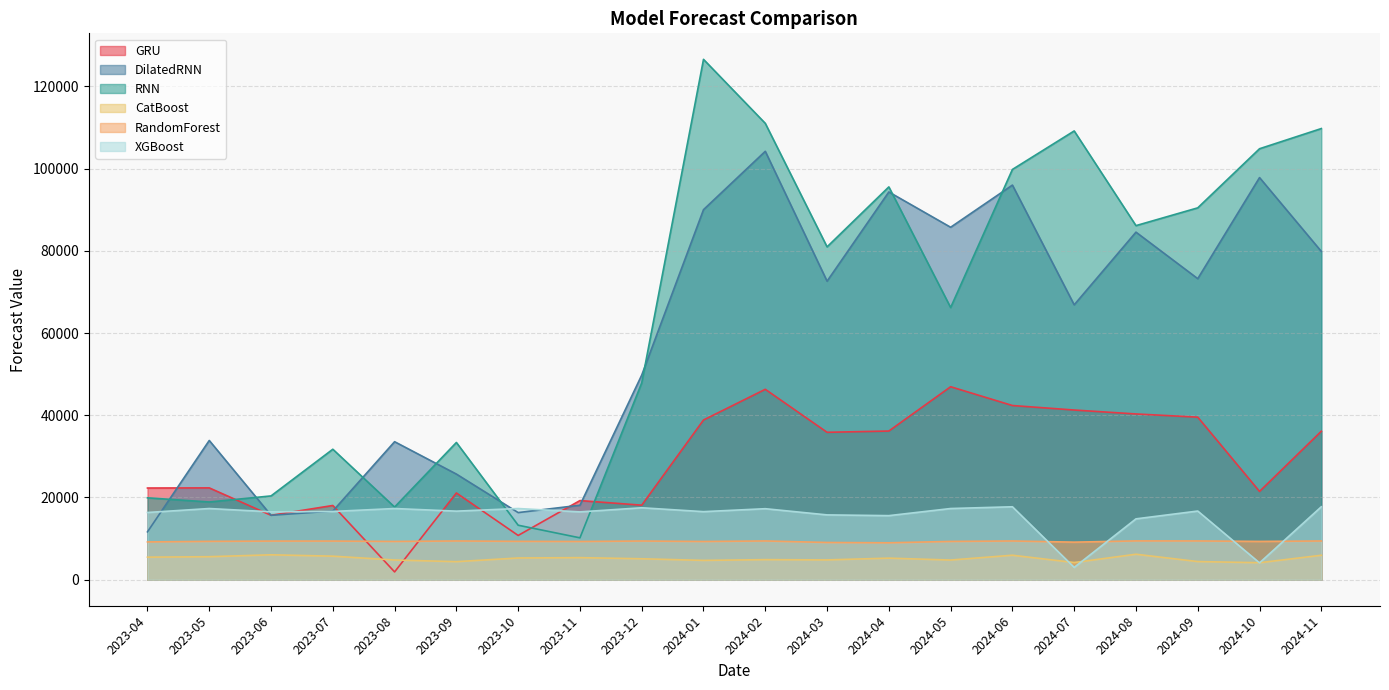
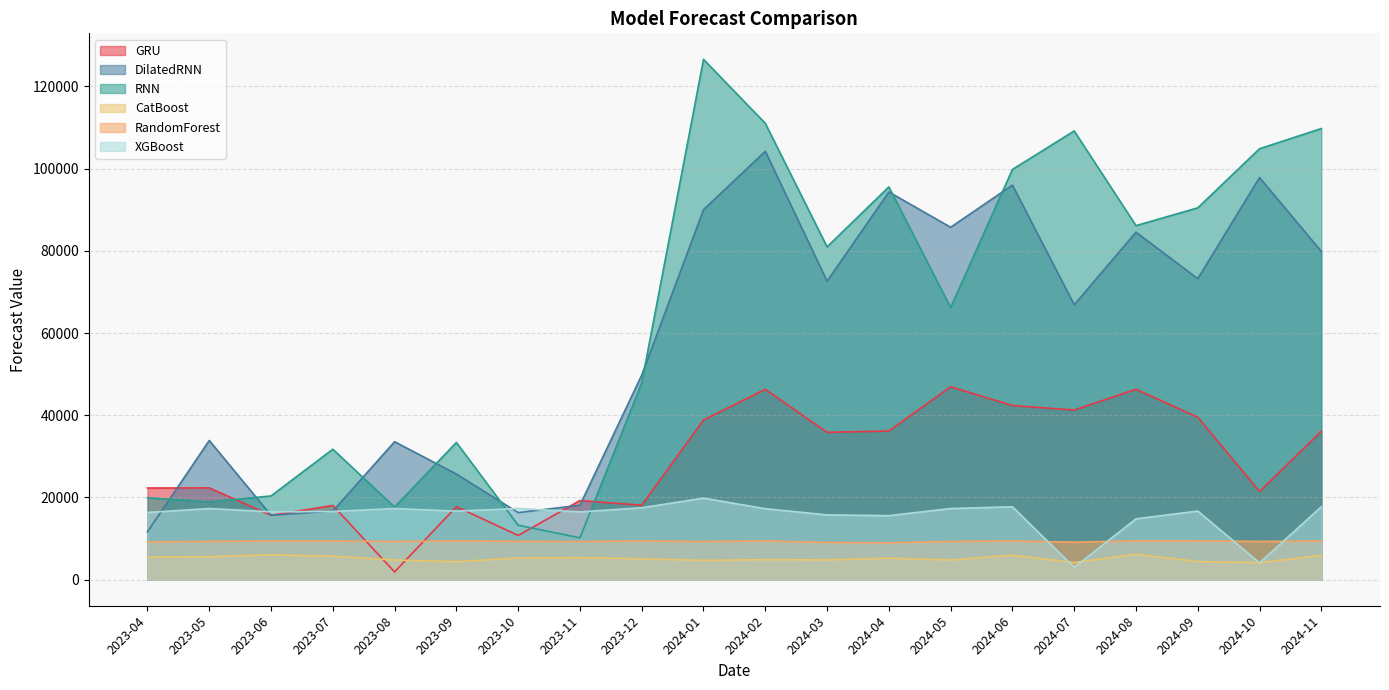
  {
    "GRU": {
      "2023-04": 22000,
      "2023-05": 22000,
      "2023-07": 18000,
      "2023-08": 2000,
-     "2023-09": 21000,
+     "2023-09": 18000,
      "2023-10": 11000,
      "2023-11": 19000,
      "2023-12": 18000,
      "2024-01": 39000,
      "2024-02": 46000,
      "2024-03": 36000,
      "2024-04": 36000,
      "2024-05": 47000,
      "2024-06": 42000,
      "2024-07": 41000,
-     "2024-08": 40000,
+     "2024-08": 46000,
      "2024-09": 40000,
      "2024-10": 21000,
      "2024-11": 36000
    },
    "XGBoost": {
      "2023-04": 16000,
      "2023-05": 17000,
      "2023-06": 17000,
      "2023-09": 17000,
      "2023-10": 17000,
      "2023-11": 16000,
      "2023-12": 18000,
-     "2024-01": 17000,
+     "2024-01": 20000,
      "2024-02": 17000,
      "2024-03": 16000,
      "2024-04": 16000,
      "2024-05": 17000,
      "2024-06": 18000,
      "2024-07": 3000,
      "2024-08": 15000,
      "2024-09": 17000,
      "2024-11": 18000
    }
  }
